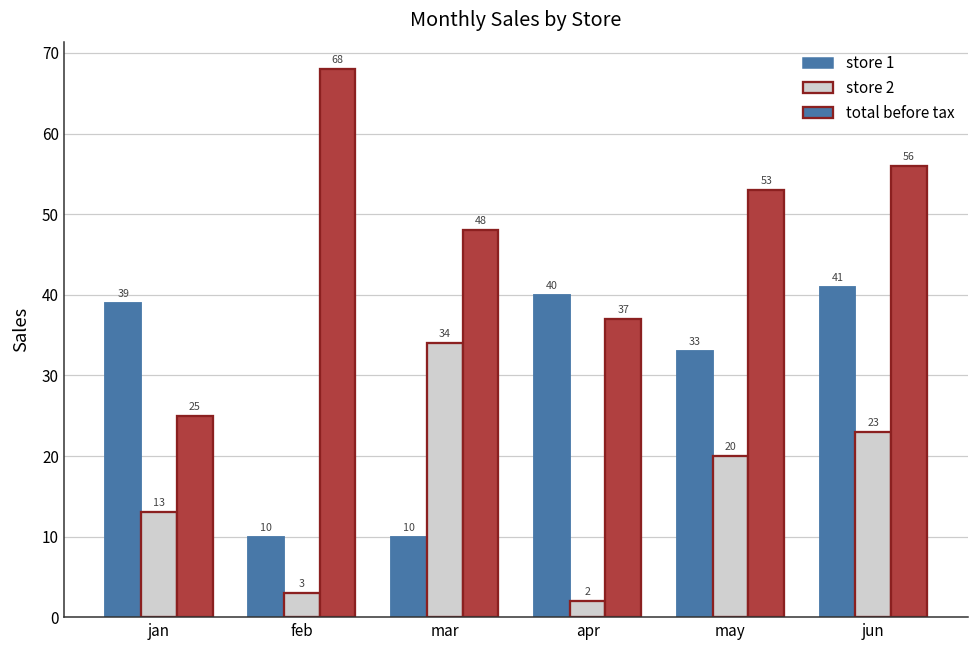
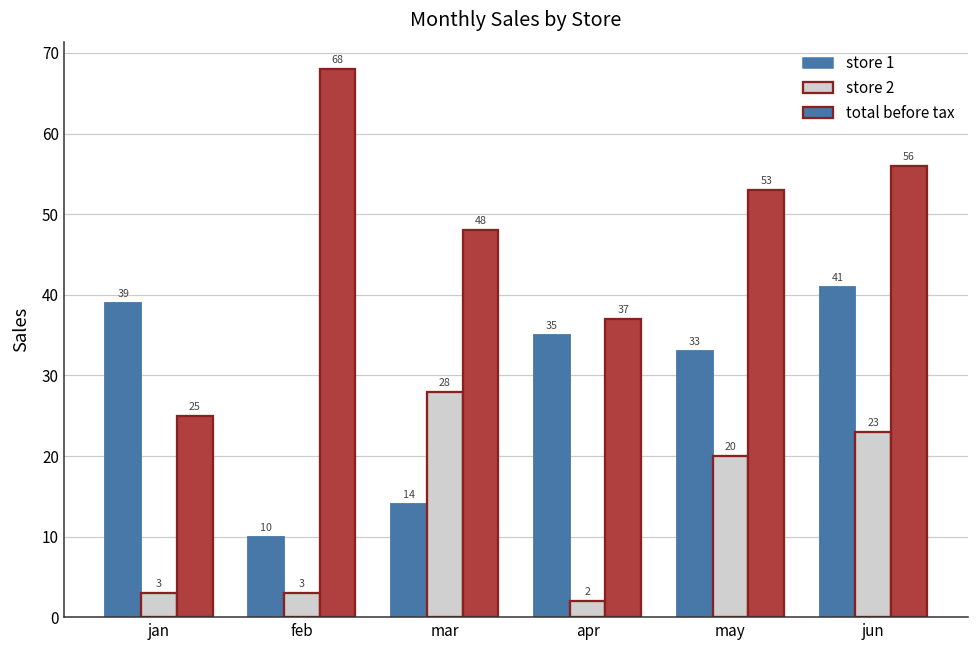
  {
    "store 1": {
      "jan": 39,
      "feb": 10,
-     "mar": 10,
-     "apr": 40,
+     "mar": 14,
+     "apr": 35,
      "may": 33,
      "jun": 41
    },
    "store 2": {
-     "jan": 13,
+     "jan": 3,
      "feb": 3,
-     "mar": 34,
+     "mar": 28,
      "apr": 2,
      "may": 20,
      "jun": 23
    }
  }
